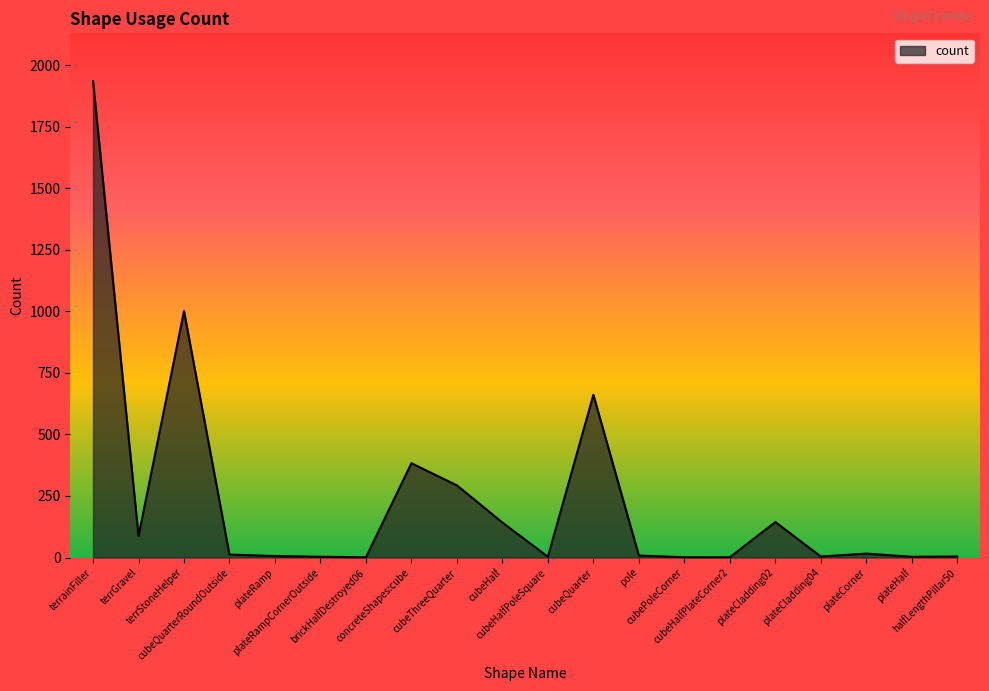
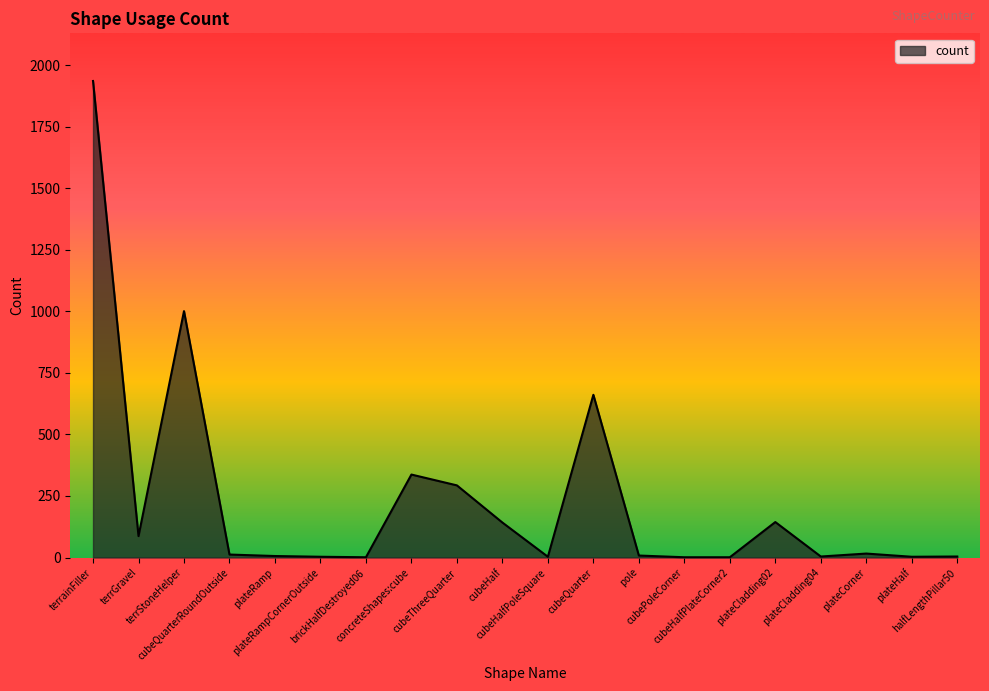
  {
    "terrainFiller": 1940,
    "terrGravel": 90,
    "terrStoneHelper": 1000,
    "cubeQuarterRoundOutside": 10,
    "plateRamp": 10,
    "plateRampCornerOutside": 0,
    "brickHalfDestroyed06": 0,
-   "concreteShapes:cube": 380,
+   "concreteShapes:cube": 340,
    "cubeThreeQuarter": 290,
    "cubeHalf": 140,
    "cubeHalfPoleSquare": 0,
    "cubeQuarter": 660,
    "pole": 10,
    "cubePoleCorner": 0,
    "cubeHalfPlateCorner2": 0,
    "plateCladding02": 140,
    "plateCladding04": 0,
    "plateCorner": 20,
    "plateHalf": 0,
    "halfLengthPillar50": 0
  }
